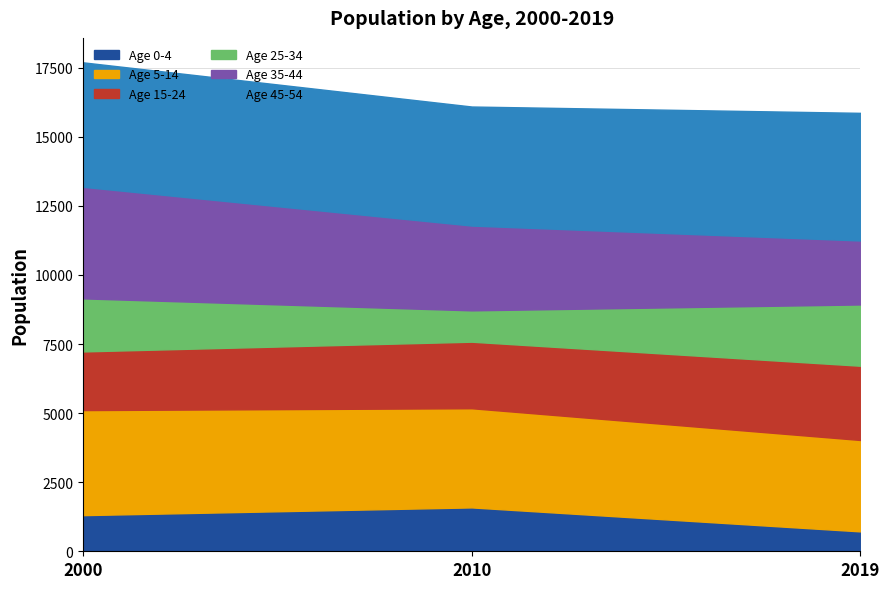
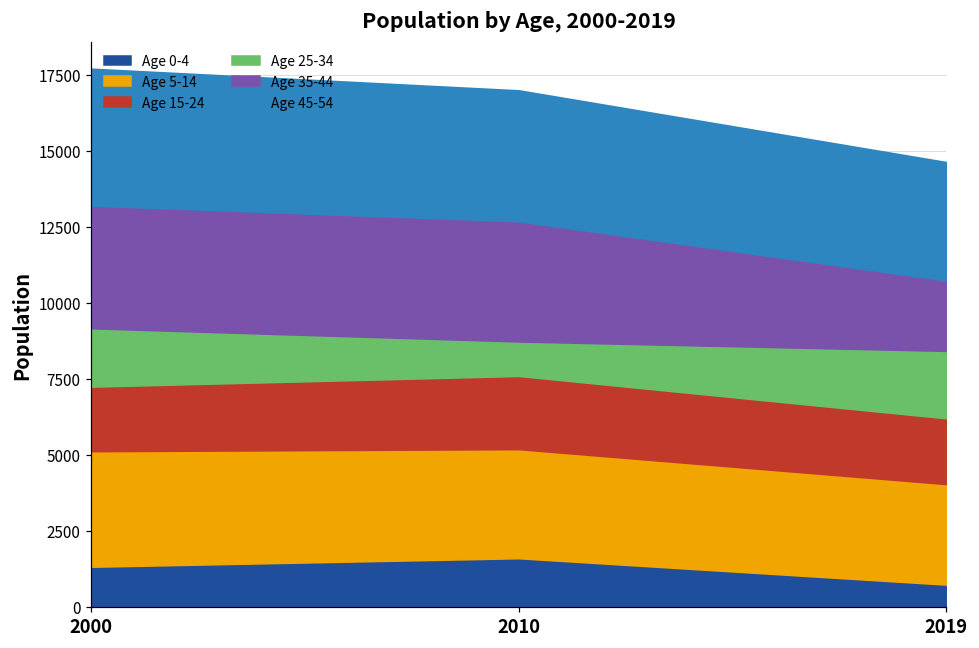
  {
    "Age 15-24": {
-     "2019": 2700
+     "2019": 2200
    },
    "Age 35-44": {
-     "2010": 3100
+     "2010": 4000
    },
    "Age 45-54": {
      "2000": 4500,
      "2010": 4300,
-     "2019": 4600
+     "2019": 3900
    }
  }
